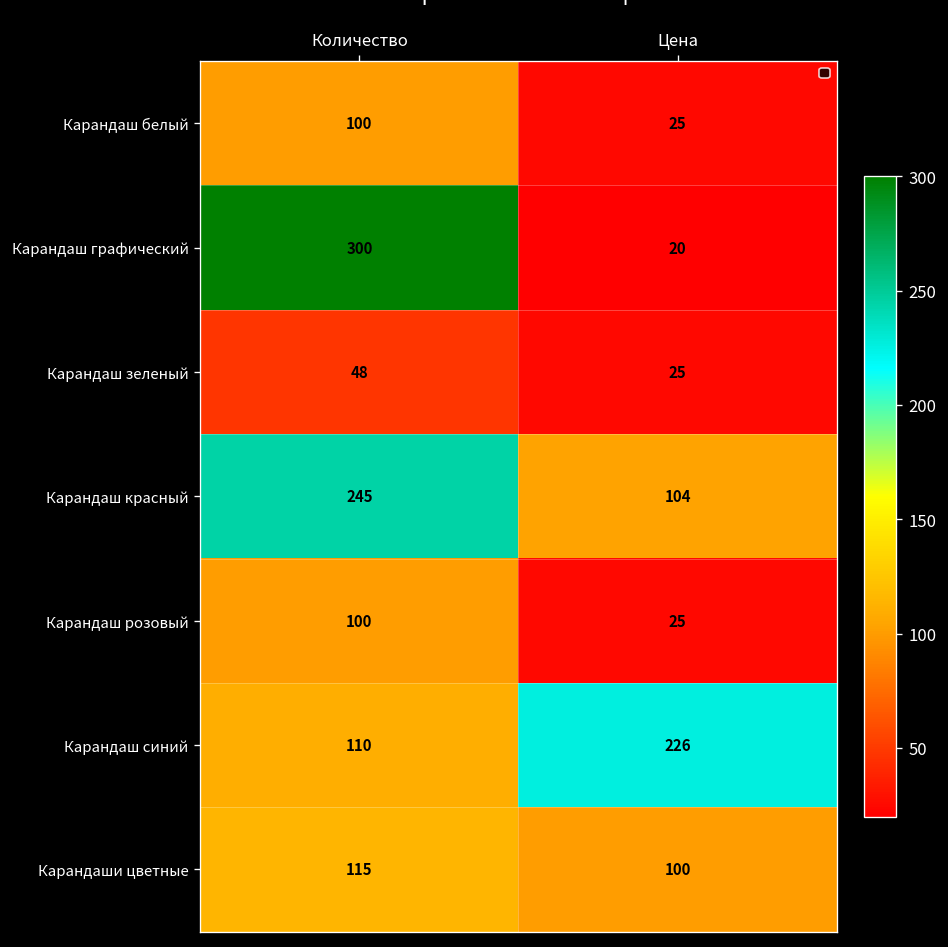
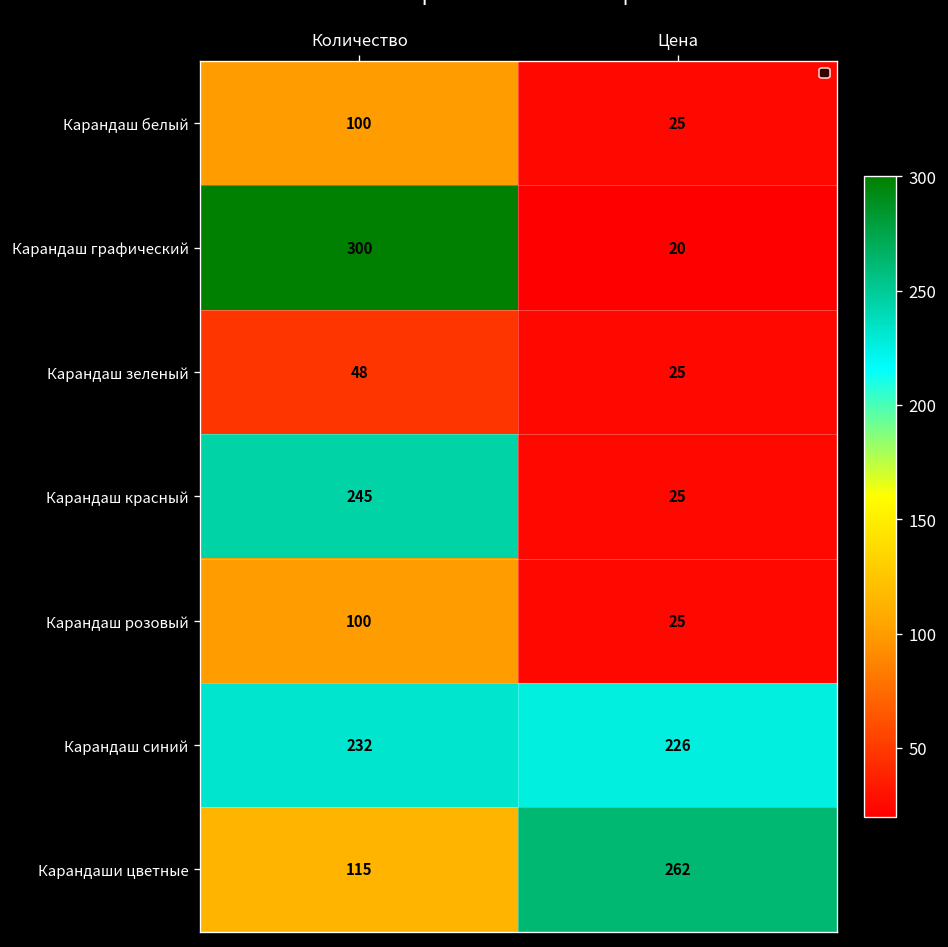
  {
    "Карандаш белый": {
      "Количество": 100,
      "Цена": 25
    },
    "Карандаш графический": {
      "Количество": 300,
      "Цена": 20
    },
    "Карандаш зеленый": {
      "Количество": 48,
      "Цена": 25
    },
    "Карандаш красный": {
      "Количество": 245,
-     "Цена": 104
+     "Цена": 25
    },
    "Карандаш розовый": {
      "Количество": 100,
      "Цена": 25
    },
    "Карандаш синий": {
-     "Количество": 110,
+     "Количество": 232,
      "Цена": 226
    },
    "Карандаши цветные": {
      "Количество": 115,
-     "Цена": 100
+     "Цена": 262
    }
  }
